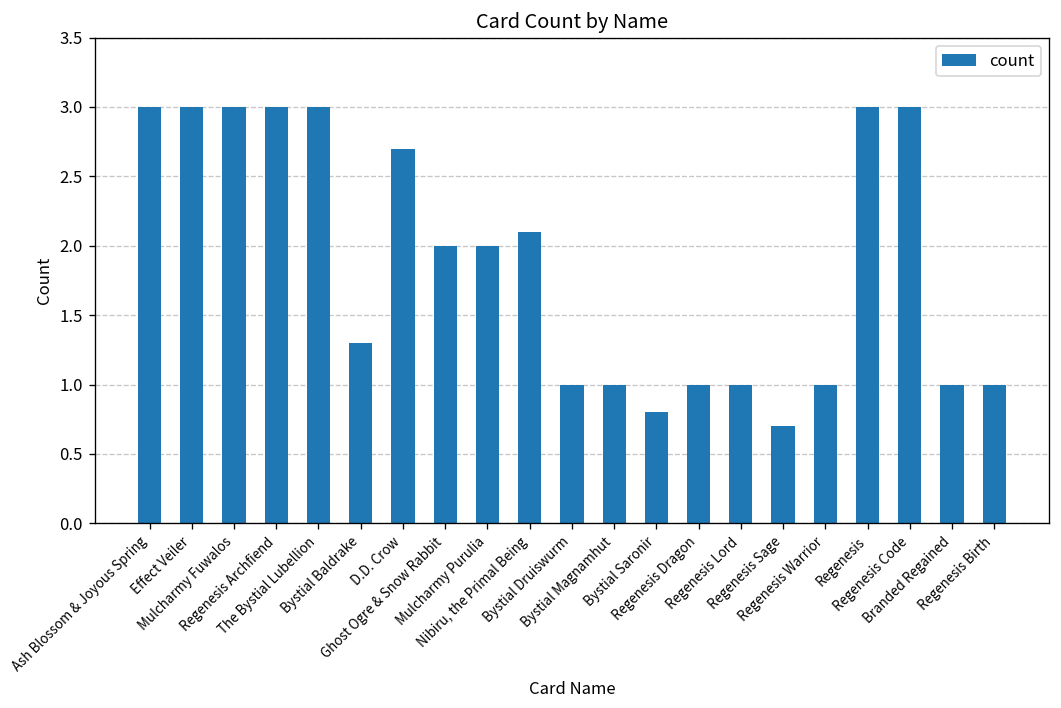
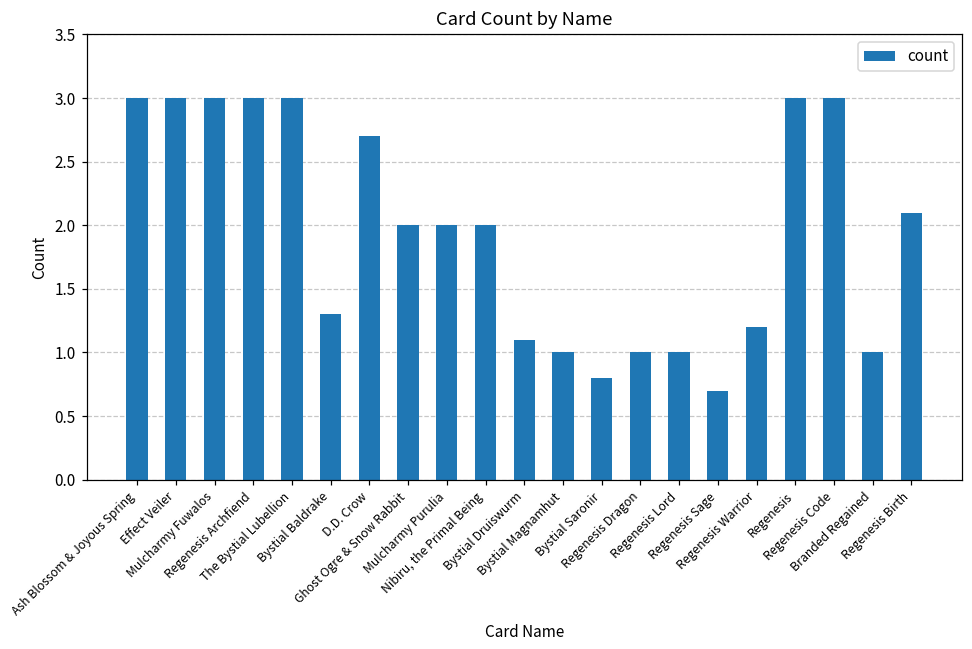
  {
    "Ash Blossom & Joyous Spring": 3.0,
    "Effect Veiler": 3.0,
    "Mulcharmy Fuwalos": 3.0,
    "Regenesis Archfiend": 3.0,
    "The Bystial Lubellion": 3.0,
    "Bystial Baldrake": 1.3,
    "D.D. Crow": 2.7,
    "Ghost Ogre & Snow Rabbit": 2.0,
    "Mulcharmy Purulia": 2.0,
-   "Nibiru, the Primal Being": 2.1,
-   "Bystial Druiswurm": 1.0,
+   "Nibiru, the Primal Being": 2.0,
+   "Bystial Druiswurm": 1.1,
    "Bystial Magnamhut": 1.0,
    "Bystial Saronir": 0.8,
    "Regenesis Dragon": 1.0,
    "Regenesis Lord": 1.0,
    "Regenesis Sage": 0.7,
-   "Regenesis Warrior": 1.0,
+   "Regenesis Warrior": 1.2,
    "Regenesis": 3.0,
    "Regenesis Code": 3.0,
    "Branded Regained": 1.0,
-   "Regenesis Birth": 1.0
+   "Regenesis Birth": 2.1
  }
